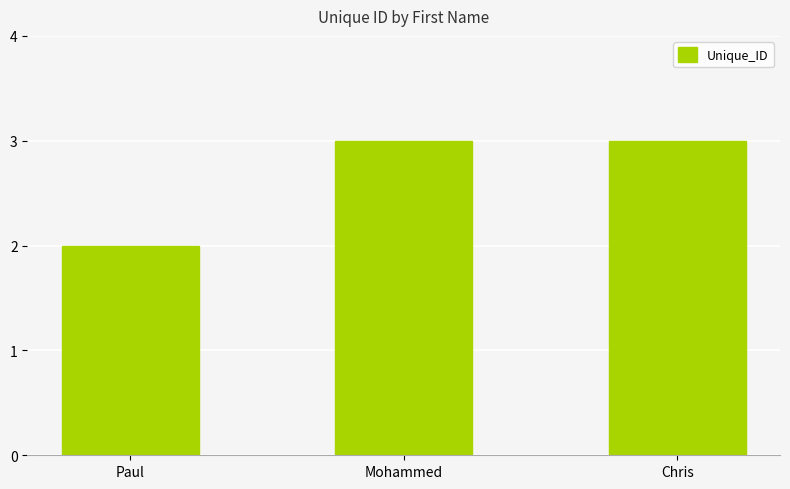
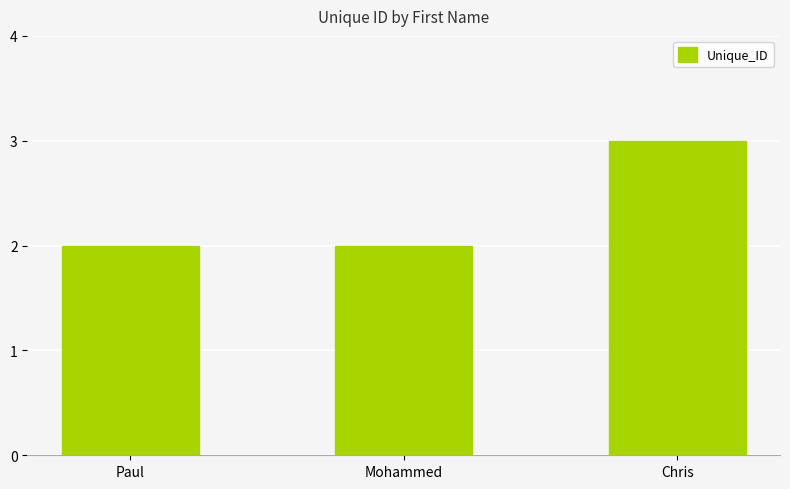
  {
    "Paul": 2,
-   "Mohammed": 3,
+   "Mohammed": 2,
    "Chris": 3
  }
